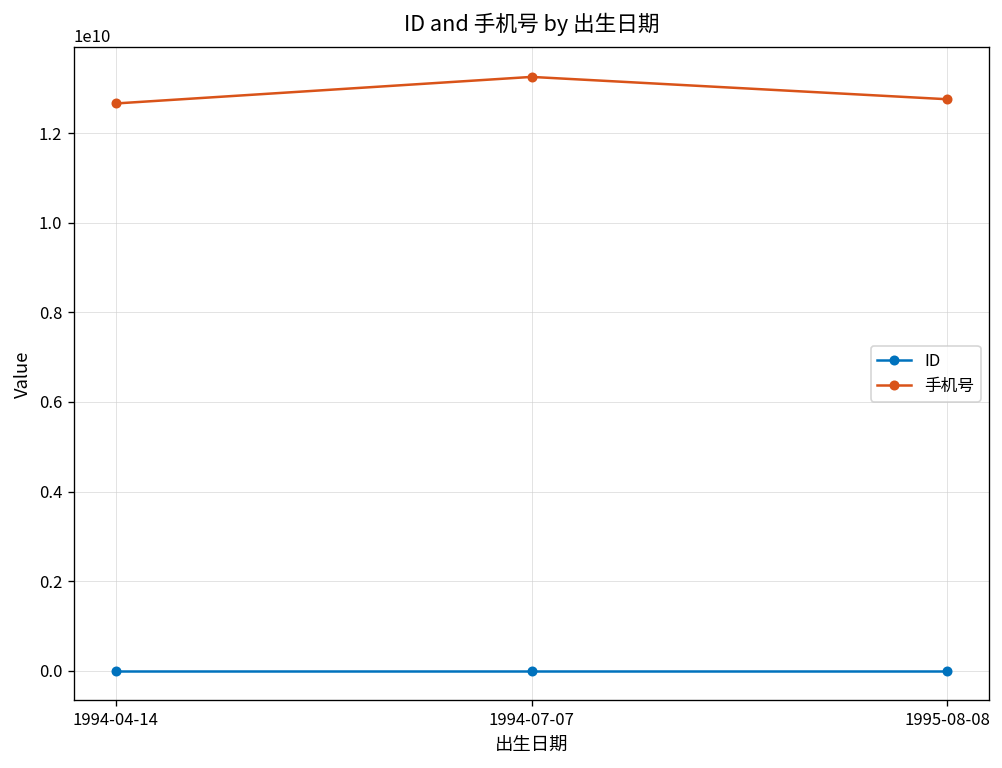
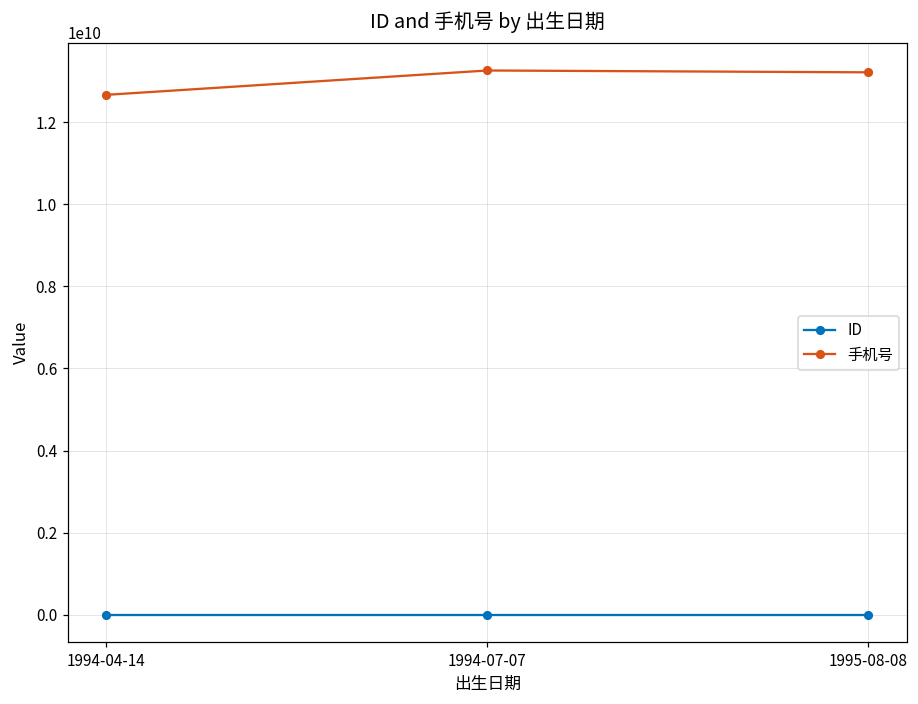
  {
    "ID": {
      "1994-04-14": 0,
      "1994-07-07": 0,
      "1995-08-08": 0
    },
    "手机号": {
      "1994-04-14": 12700000000,
      "1994-07-07": 13300000000,
-     "1995-08-08": 12800000000
+     "1995-08-08": 13200000000
    }
  }
